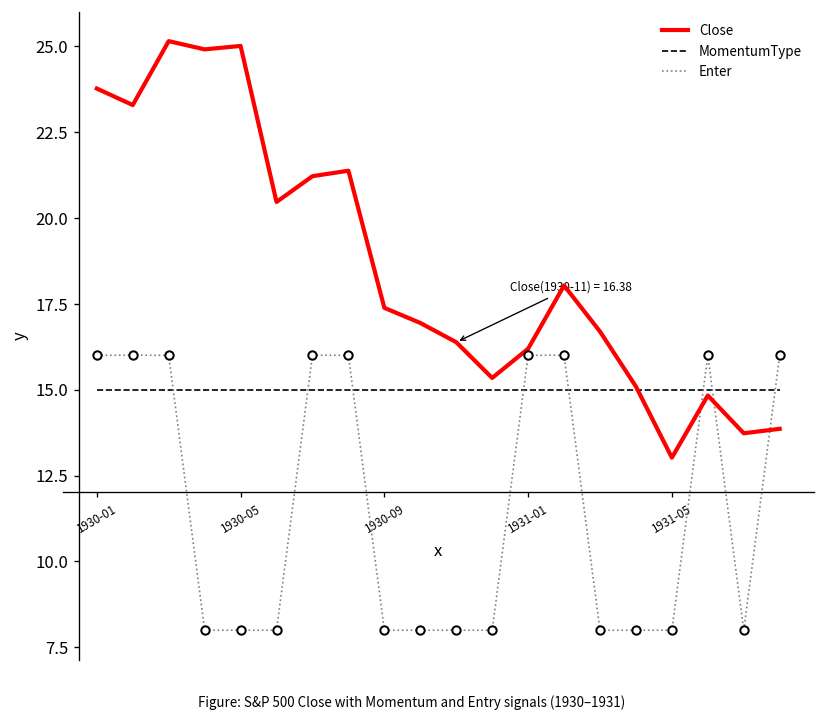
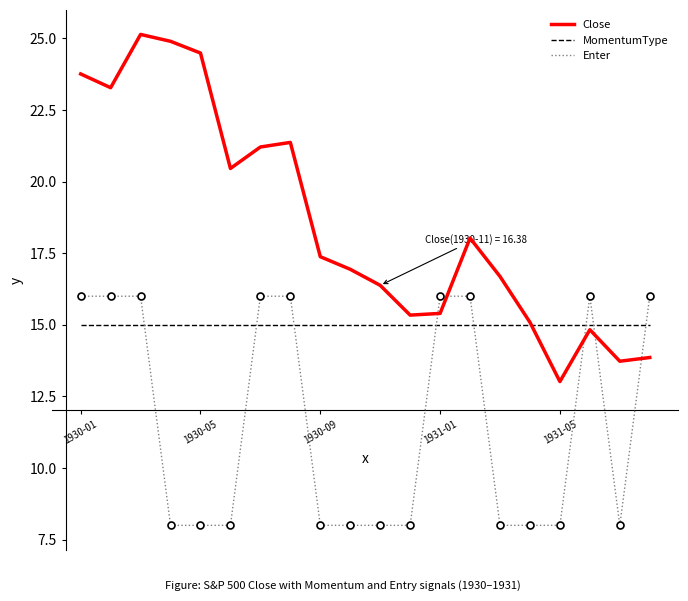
  {
    "Close": {
      "1930-01": 23.8,
-     "1930-05": 25.0,
+     "1930-05": 24.5,
      "1930-09": 17.4,
-     "1931-01": 16.2,
+     "1931-01": 15.4,
      "1931-05": 13.0
    }
  }
